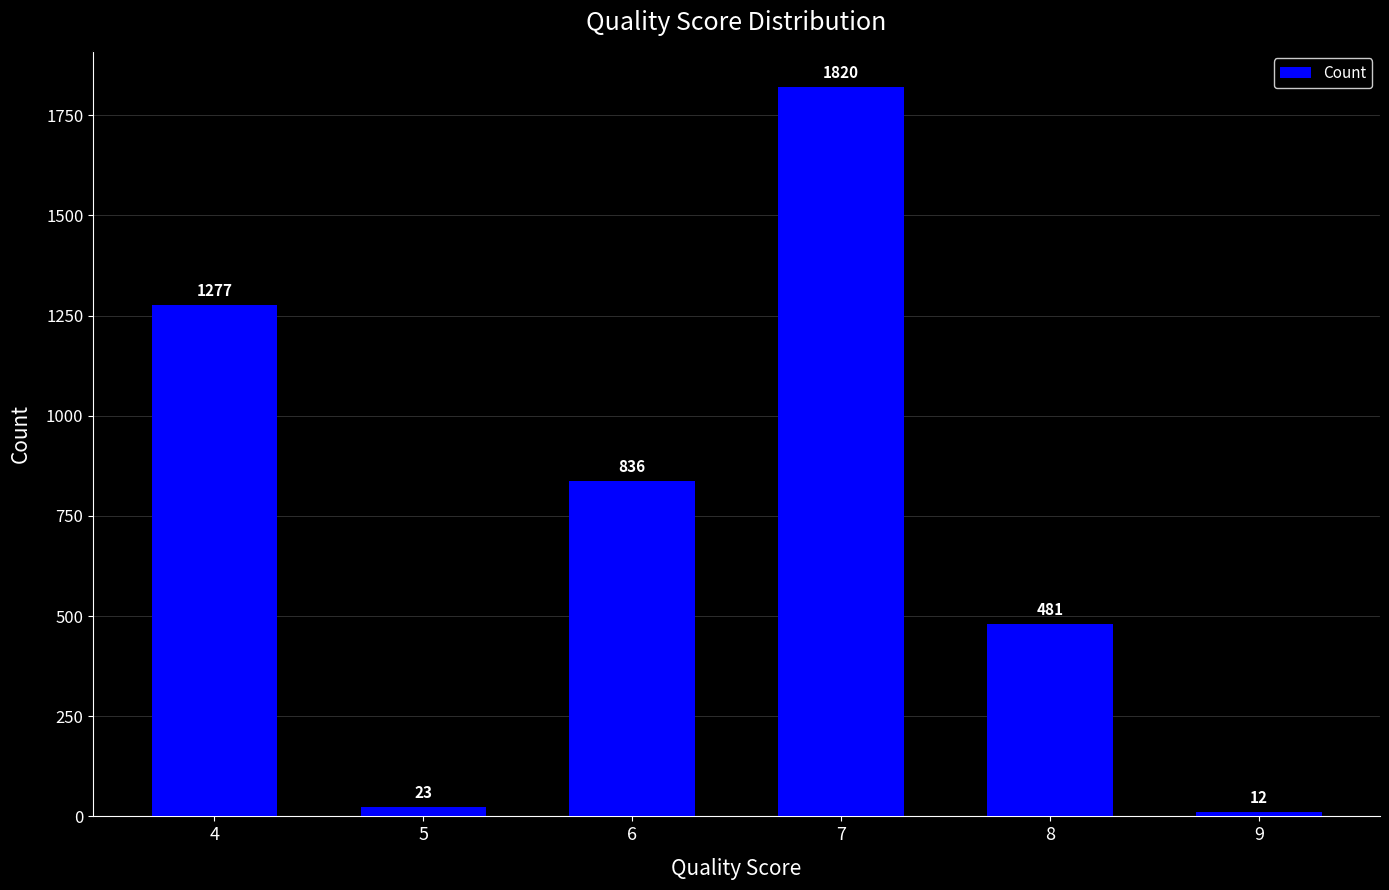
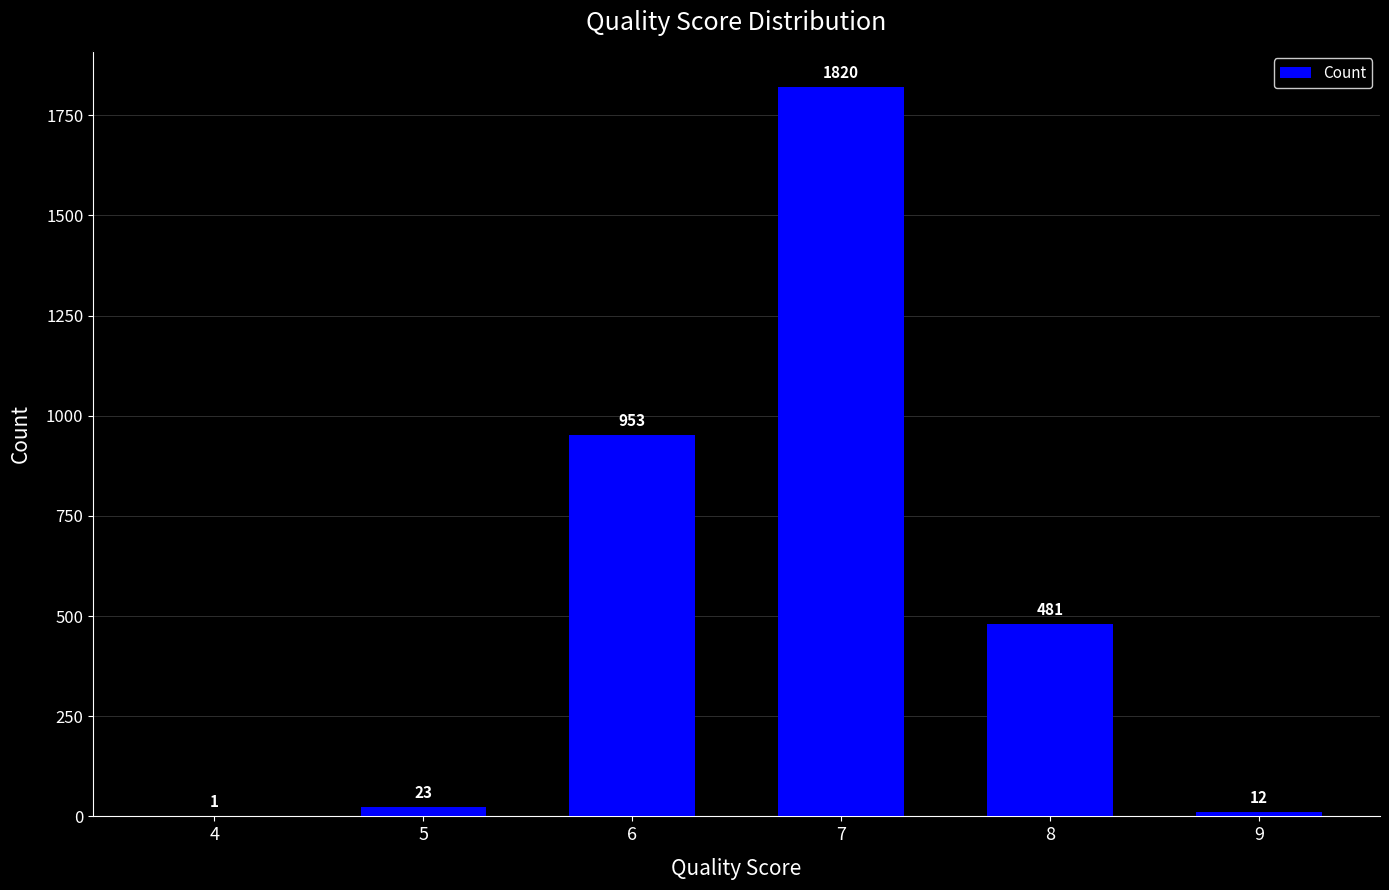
  {
-   "4": 1277,
+   "4": 1,
    "5": 23,
-   "6": 836,
+   "6": 953,
    "7": 1820,
    "8": 481,
    "9": 12
  }
